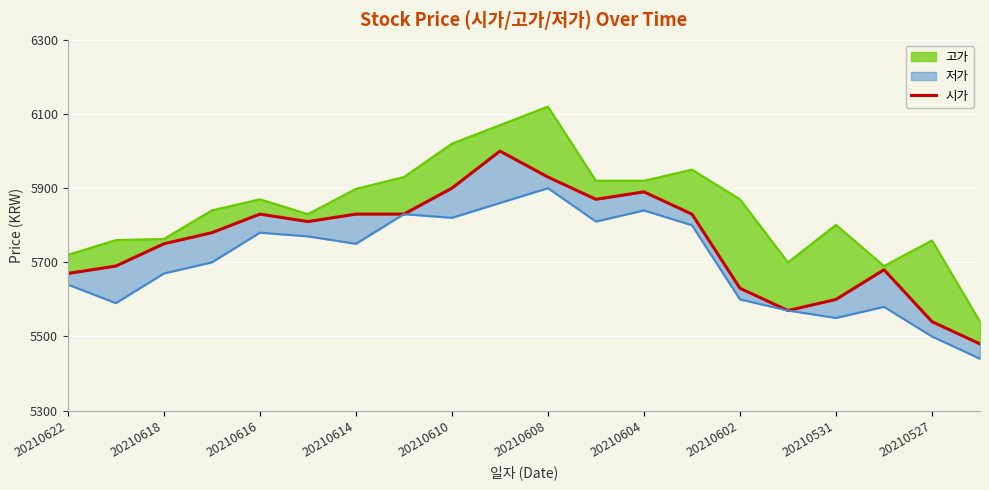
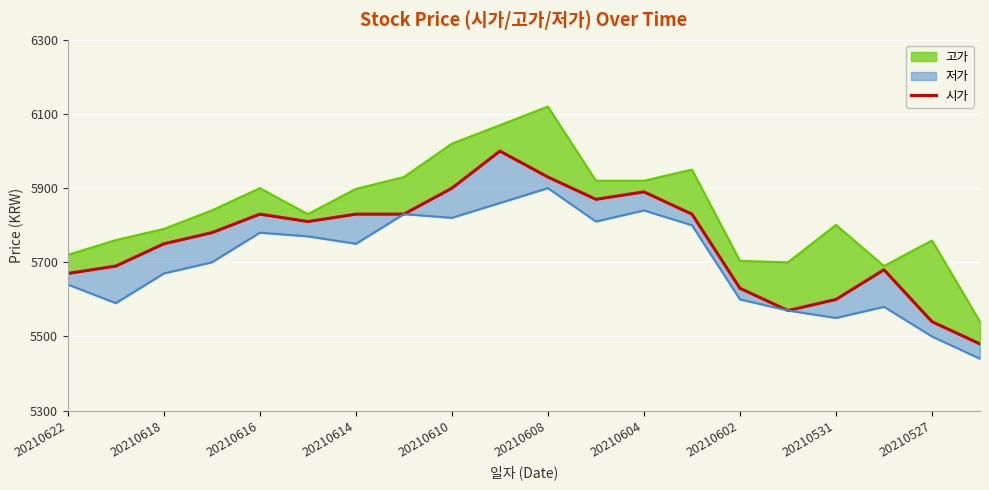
  {
    "고가": {
      "20210622": 5720,
-     "20210618": 5760,
-     "20210616": 5870,
+     "20210618": 5790,
+     "20210616": 5900,
      "20210614": 5900,
      "20210610": 6020,
      "20210608": 6120,
      "20210604": 5920,
-     "20210602": 5870,
+     "20210602": 5700,
      "20210531": 5800,
      "20210527": 5760
    }
  }
